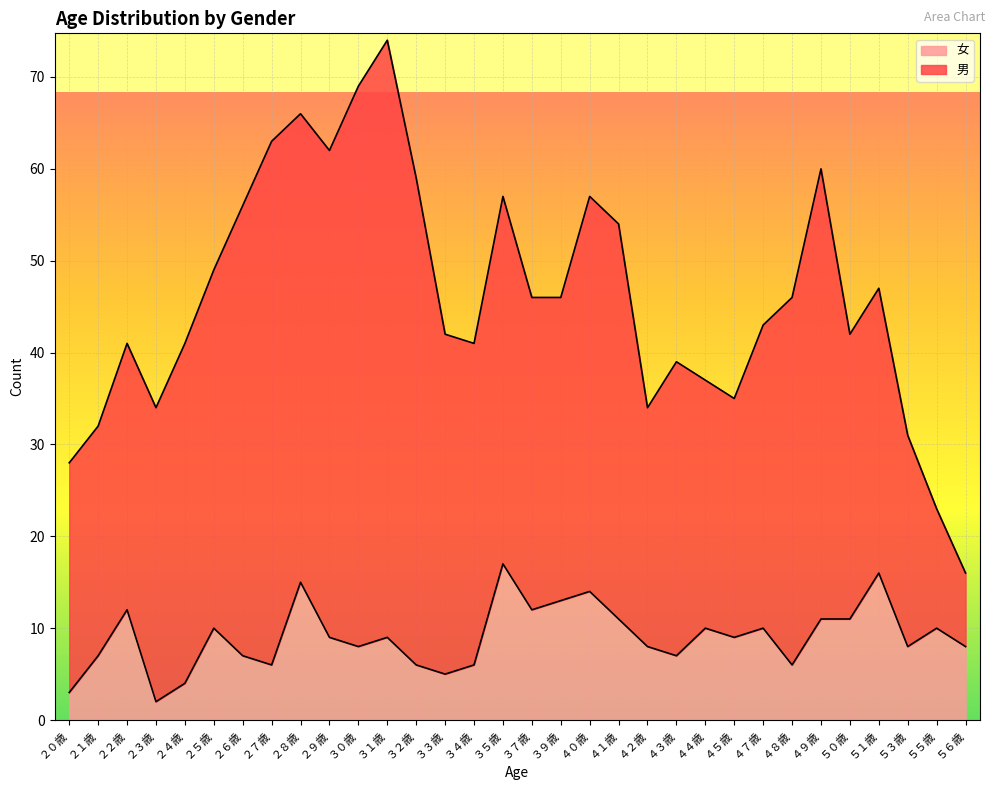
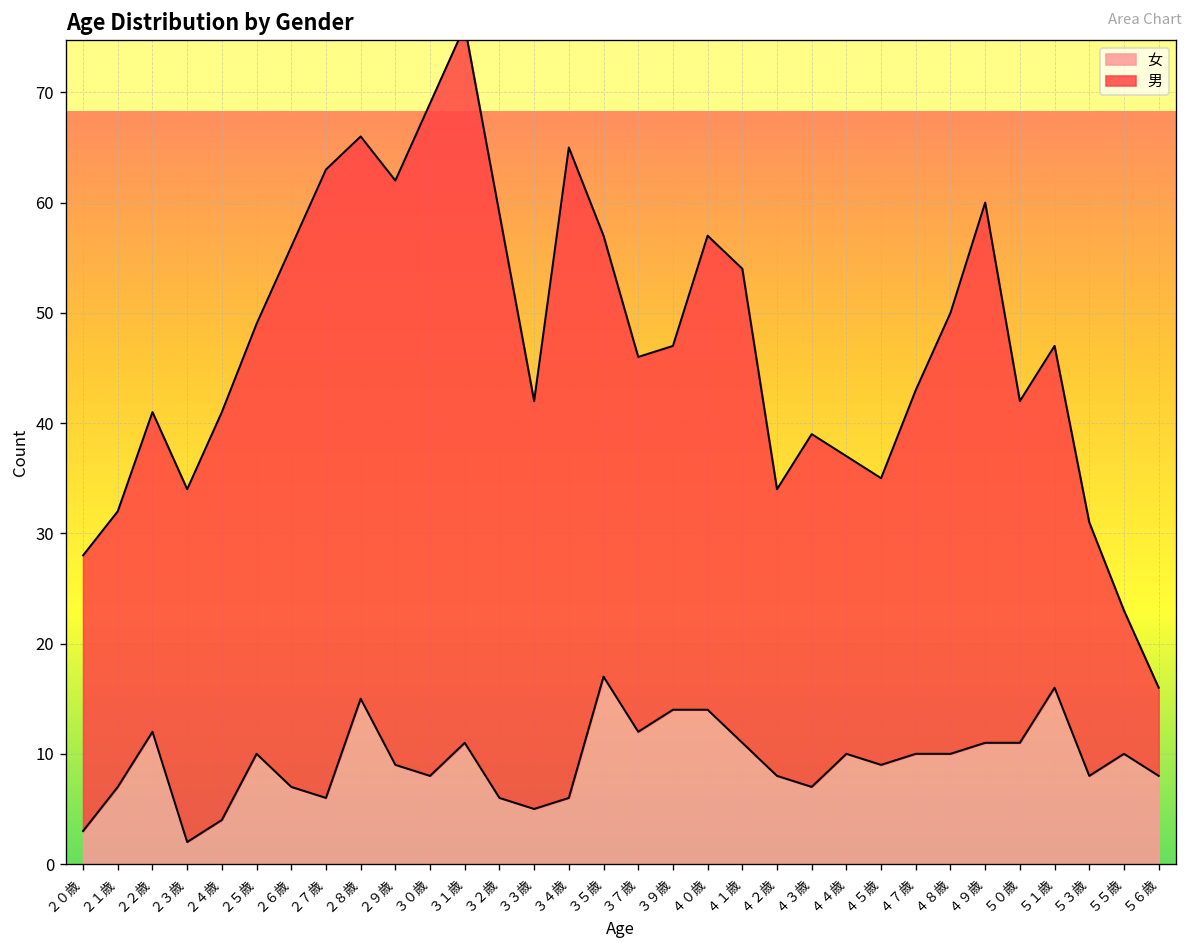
  {
    "女": {
      "２０歳": 3,
      "２１歳": 7,
      "２２歳": 12,
      "２３歳": 2,
      "２４歳": 4,
      "２５歳": 10,
      "２６歳": 7,
      "２７歳": 6,
      "２８歳": 15,
      "２９歳": 9,
      "３０歳": 8,
-     "３１歳": 9,
+     "３１歳": 11,
      "３２歳": 6,
      "３３歳": 5,
      "３４歳": 6,
      "３５歳": 17,
      "３７歳": 12,
-     "３９歳": 13,
+     "３９歳": 14,
      "４０歳": 14,
      "４１歳": 11,
      "４２歳": 8,
      "４３歳": 7,
      "４４歳": 10,
      "４５歳": 9,
      "４７歳": 10,
-     "４８歳": 6,
+     "４８歳": 10,
      "４９歳": 11,
      "５０歳": 11,
      "５１歳": 16,
      "５３歳": 8,
      "５５歳": 10,
      "５６歳": 8
    },
    "男": {
      "２０歳": 25,
      "２１歳": 25,
      "２２歳": 29,
      "２３歳": 32,
      "２４歳": 37,
      "２５歳": 39,
      "２６歳": 49,
      "２７歳": 57,
      "２８歳": 51,
      "２９歳": 53,
      "３０歳": 61,
      "３２歳": 53,
      "３３歳": 37,
-     "３４歳": 35,
+     "３４歳": 59,
      "３５歳": 40,
      "３７歳": 34,
      "３９歳": 33,
      "４０歳": 43,
      "４１歳": 43,
      "４２歳": 26,
      "４３歳": 32,
      "４４歳": 27,
      "４５歳": 26,
      "４７歳": 33,
      "４８歳": 40,
      "４９歳": 49,
      "５０歳": 31,
      "５１歳": 31,
      "５３歳": 23,
      "５５歳": 13,
      "５６歳": 8
    }
  }
